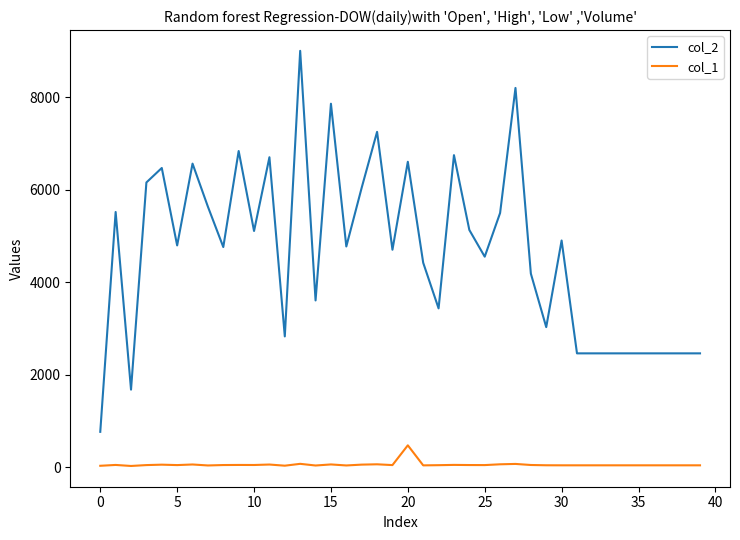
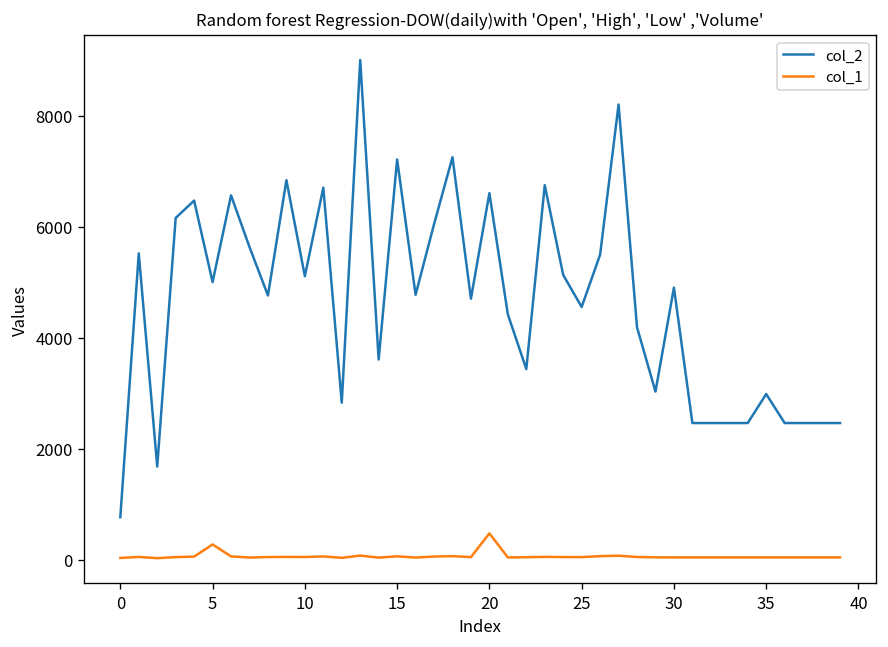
  {
    "col_2": {
      "0": 800,
-     "5": 4800,
+     "5": 5000,
      "10": 5100,
-     "15": 7900,
+     "15": 7200,
      "20": 6600,
      "25": 4600,
      "30": 4900,
-     "35": 2500
+     "35": 3000
    },
    "col_1": {
      "0": 0,
-     "5": 0,
+     "5": 300,
      "10": 100,
      "15": 100,
      "20": 500,
      "25": 0,
      "30": 0,
      "35": 0
    }
  }
